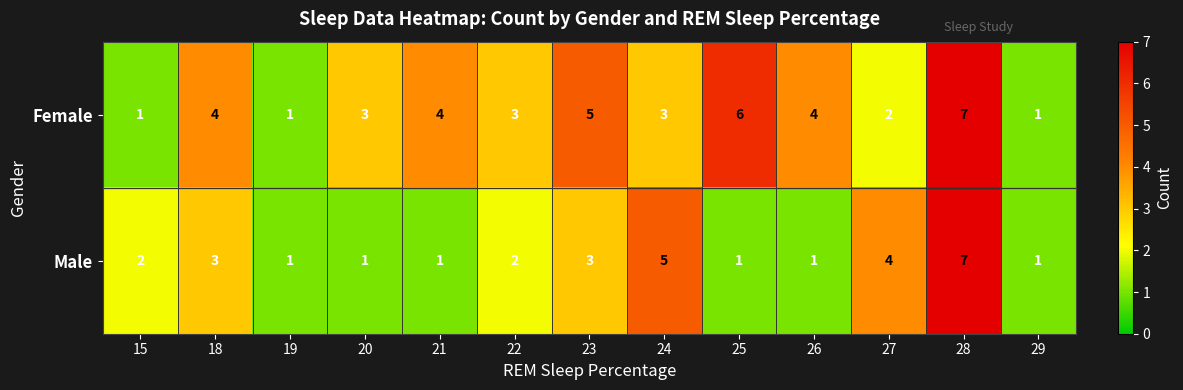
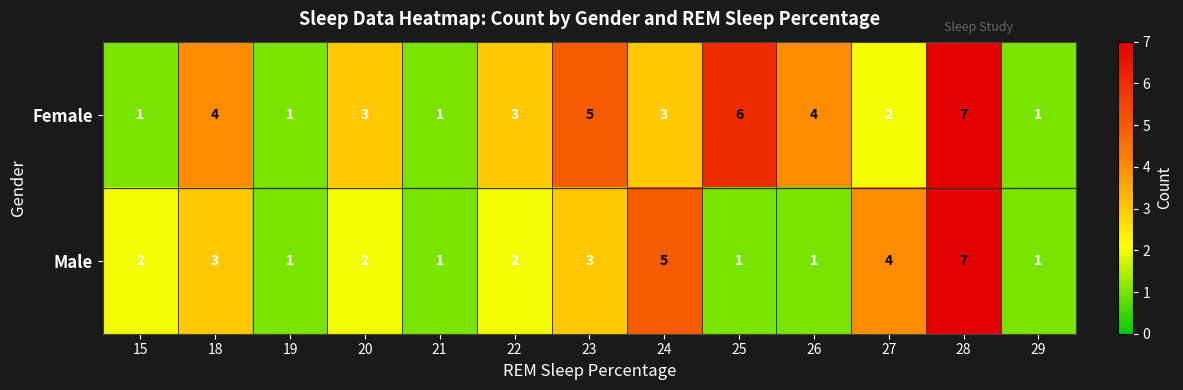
  {
    "Female": {
      "15": 1,
      "18": 4,
      "19": 1,
      "20": 3,
-     "21": 4,
+     "21": 1,
      "22": 3,
      "23": 5,
      "24": 3,
      "25": 6,
      "26": 4,
      "27": 2,
      "28": 7,
      "29": 1
    },
    "Male": {
      "15": 2,
      "18": 3,
      "19": 1,
-     "20": 1,
+     "20": 2,
      "21": 1,
      "22": 2,
      "23": 3,
      "24": 5,
      "25": 1,
      "26": 1,
      "27": 4,
      "28": 7,
      "29": 1
    }
  }
